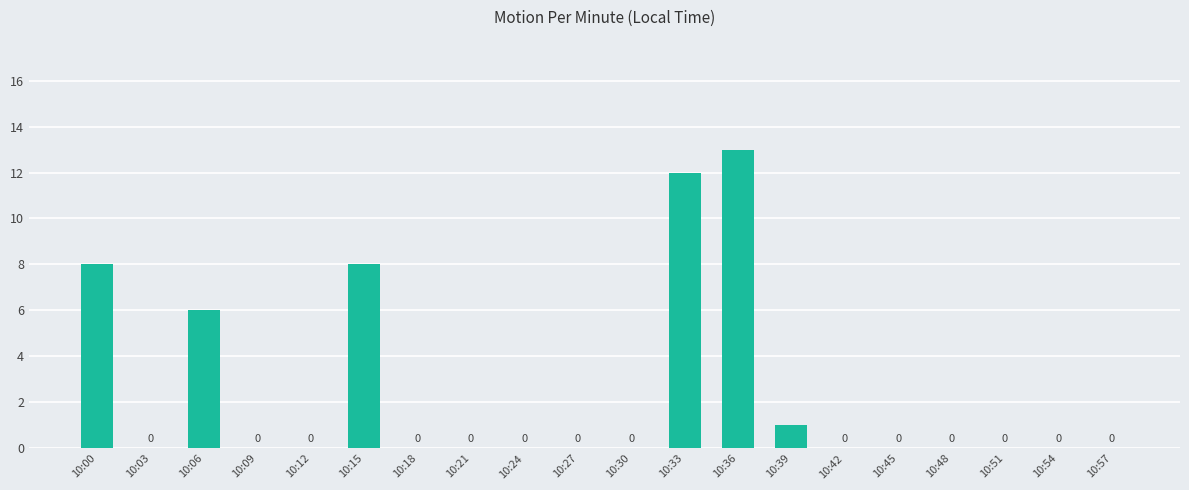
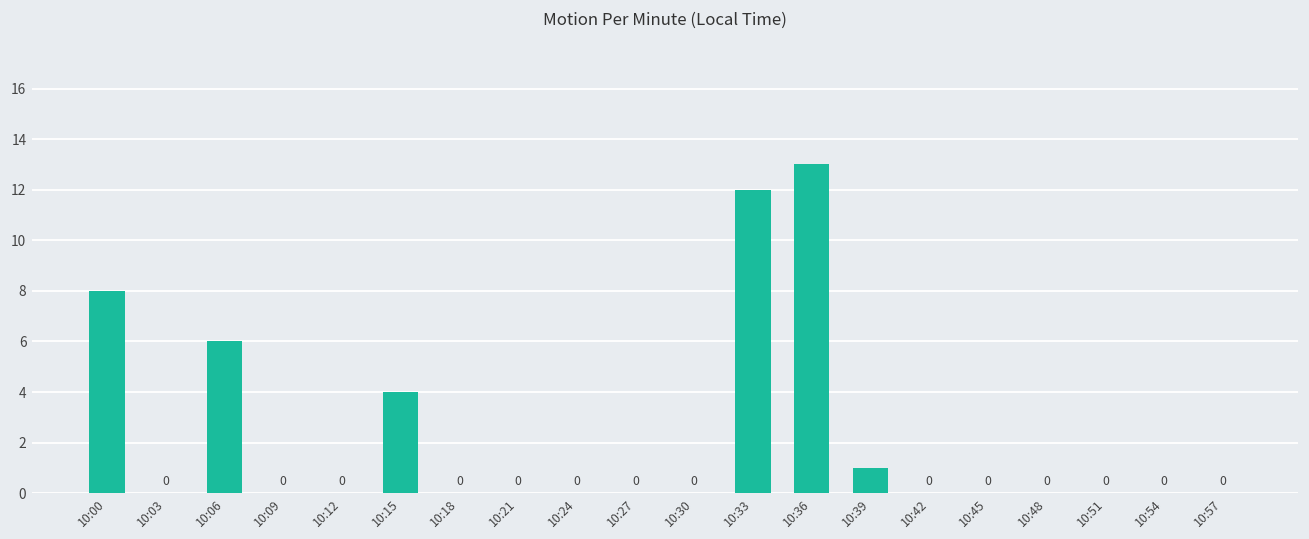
  {
    "10:00": 8,
    "10:06": 6,
-   "10:15": 8,
+   "10:15": 4,
    "10:33": 12,
    "10:36": 13,
    "10:39": 1
  }
